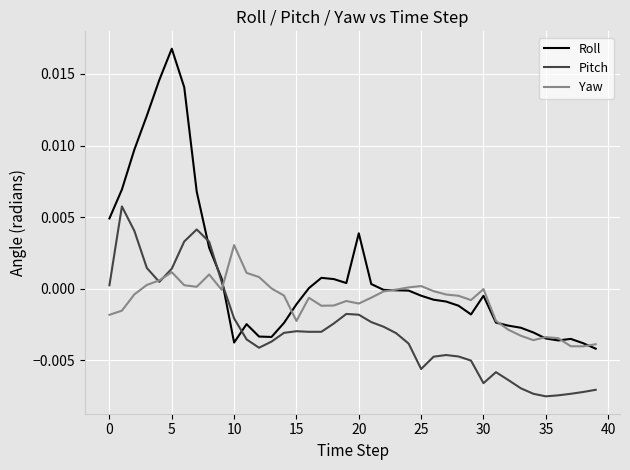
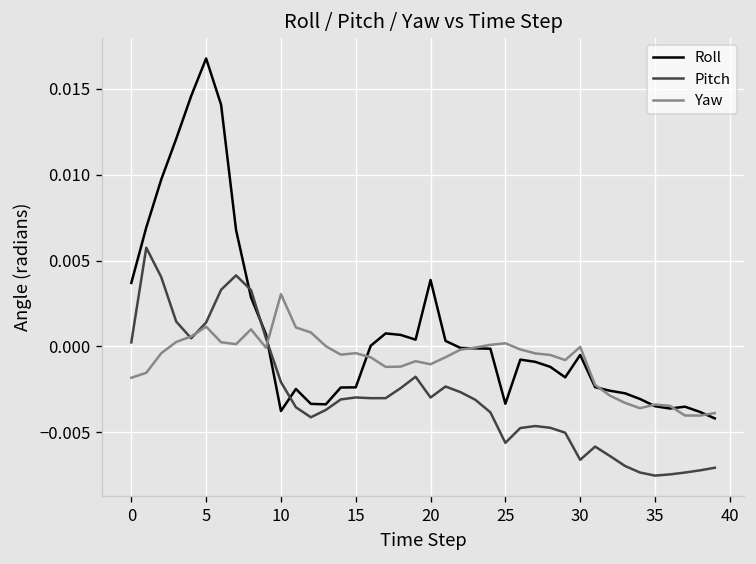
  {
    "Roll": {
-     "0": 0.0049,
+     "0": 0.0037,
      "5": 0.0168,
      "10": -0.0038,
-     "15": -0.0011,
+     "15": -0.0024,
      "20": 0.0039,
-     "25": -0.0005,
+     "25": -0.0033,
      "30": -0.0005
    },
    "Pitch": {
      "0": 0.0002,
      "5": 0.0014,
      "10": -0.0021,
      "15": -0.0030,
-     "20": -0.0018,
+     "20": -0.0030,
      "25": -0.0056,
      "30": -0.0066,
      "35": -0.0075
    },
    "Yaw": {
      "0": -0.0018,
      "5": 0.0012,
      "10": 0.0030,
-     "15": -0.0023,
+     "15": -0.0004,
      "20": -0.0010,
      "25": 0.0002,
      "30": 0.0000
    }
  }
